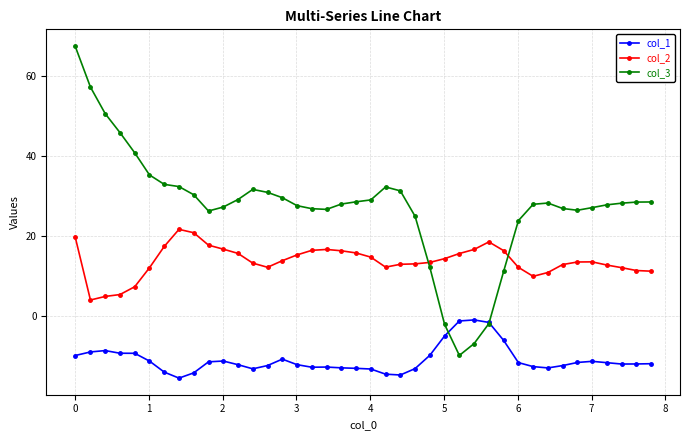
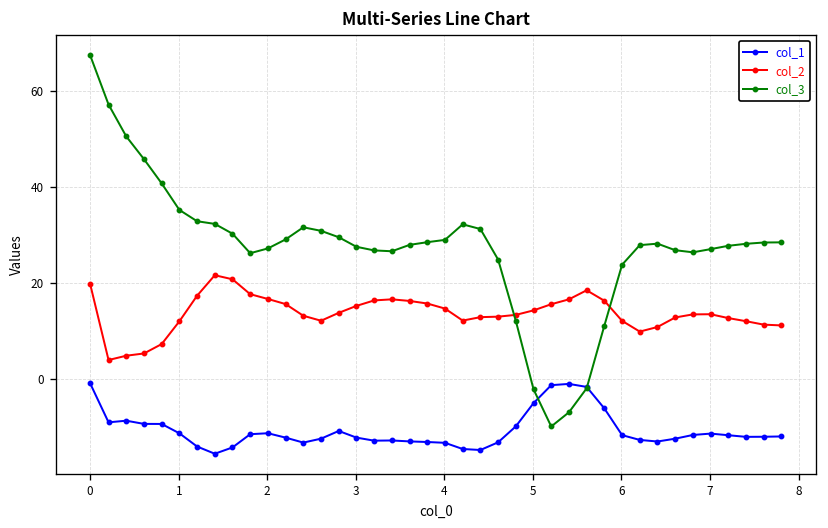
  {
    "col_1": {
-     "0": -10
+     "0": -1
    },
    "col_2": {
      "0": 20
    },
    "col_3": {
      "0": 67
    }
  }
